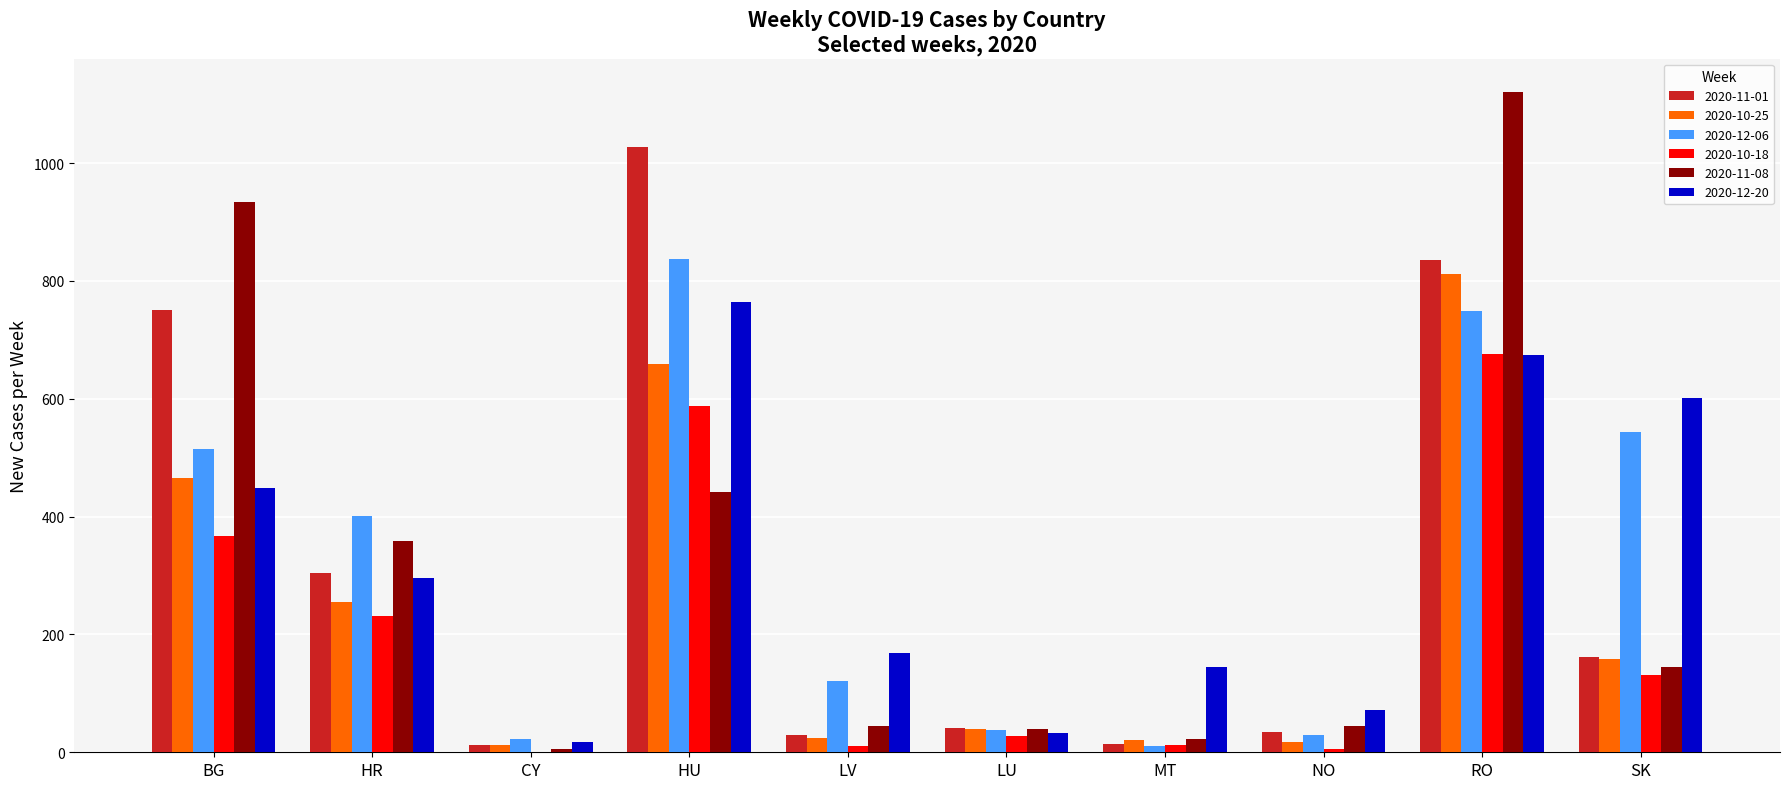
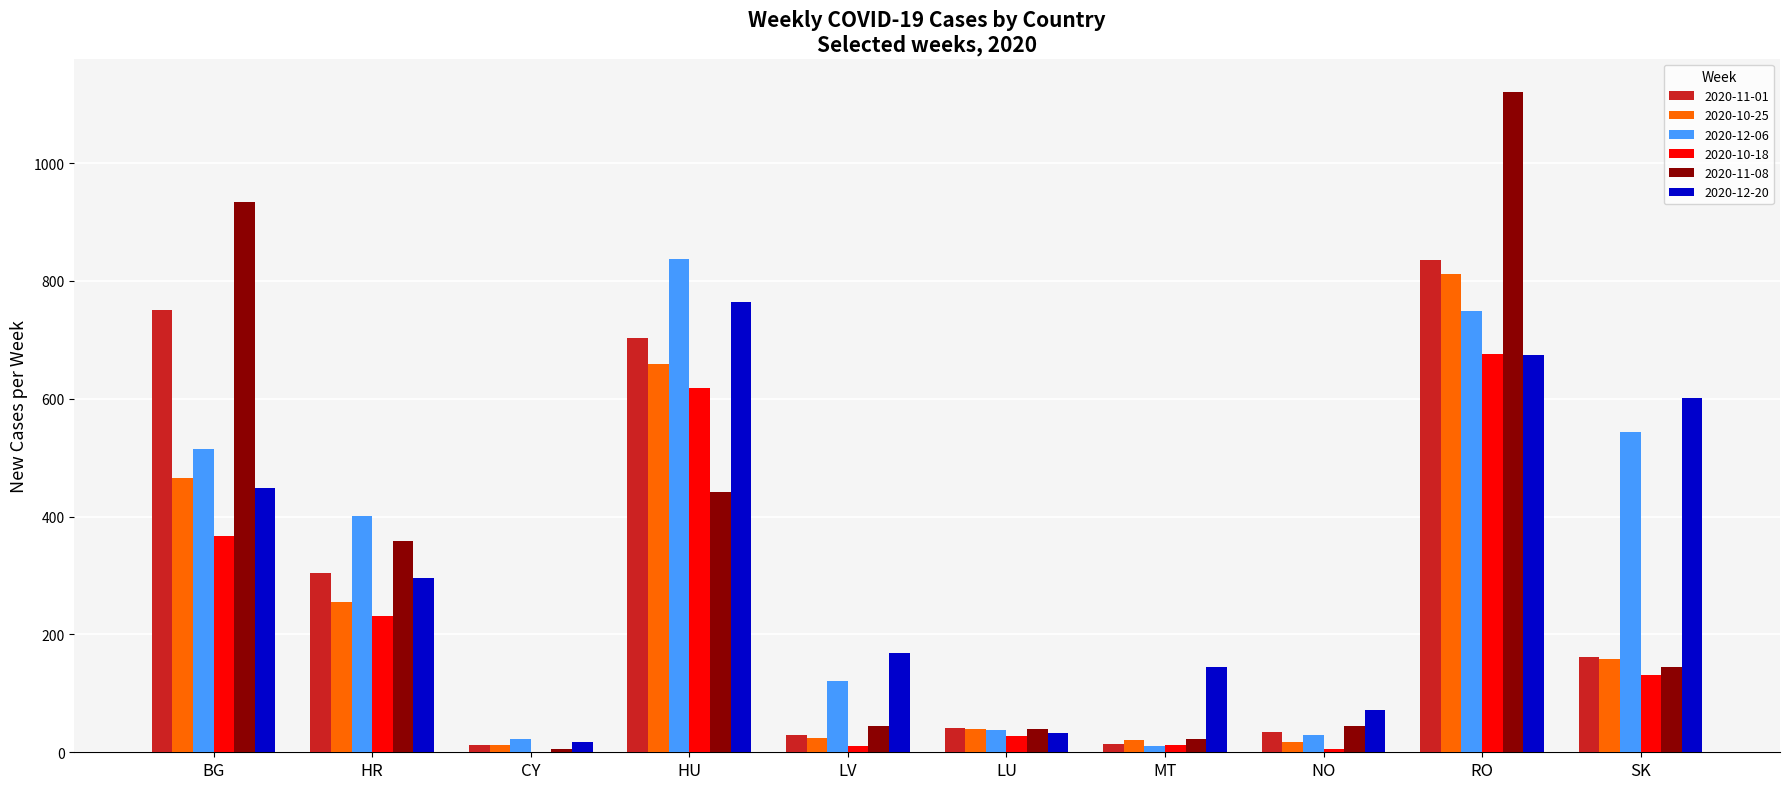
  {
    "2020-11-01": {
      "BG": 750,
      "HR": 300,
      "CY": 10,
-     "HU": 1030,
+     "HU": 700,
      "LV": 30,
      "LU": 40,
      "MT": 10,
      "NO": 30,
      "RO": 840,
      "SK": 160
    },
    "2020-10-25": {
      "BG": 470,
      "HR": 260,
      "CY": 10,
      "HU": 660,
      "LV": 20,
      "LU": 40,
      "MT": 20,
      "NO": 20,
      "RO": 810,
      "SK": 160
    },
    "2020-12-06": {
      "BG": 510,
      "HR": 400,
      "CY": 20,
      "HU": 840,
      "LV": 120,
      "LU": 40,
      "MT": 10,
      "NO": 30,
      "RO": 750,
      "SK": 540
    },
    "2020-10-18": {
      "BG": 370,
      "HR": 230,
-     "HU": 590,
+     "HU": 620,
      "LV": 10,
      "LU": 30,
      "MT": 10,
      "NO": 10,
      "RO": 680,
      "SK": 130
    },
    "2020-11-08": {
      "BG": 930,
      "HR": 360,
      "CY": 10,
      "HU": 440,
      "LV": 40,
      "LU": 40,
      "MT": 20,
      "NO": 40,
      "RO": 1120,
      "SK": 150
    },
    "2020-12-20": {
      "BG": 450,
      "HR": 300,
      "CY": 20,
      "HU": 760,
      "LV": 170,
      "LU": 30,
      "MT": 140,
      "NO": 70,
      "RO": 680,
      "SK": 600
    }
  }
